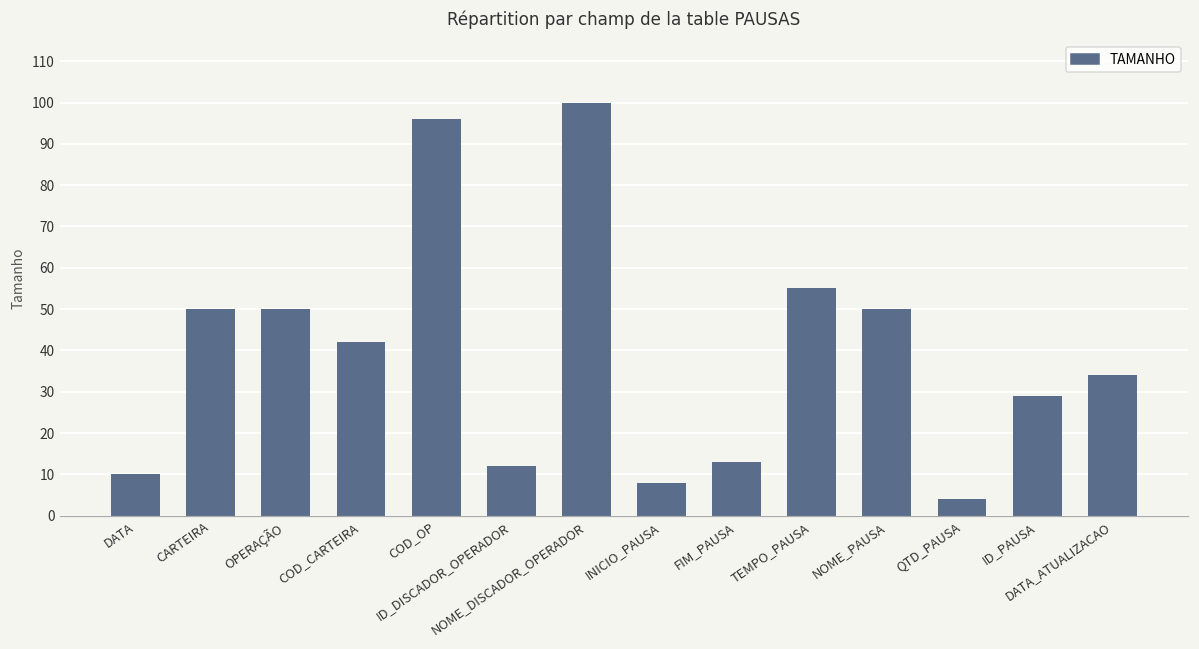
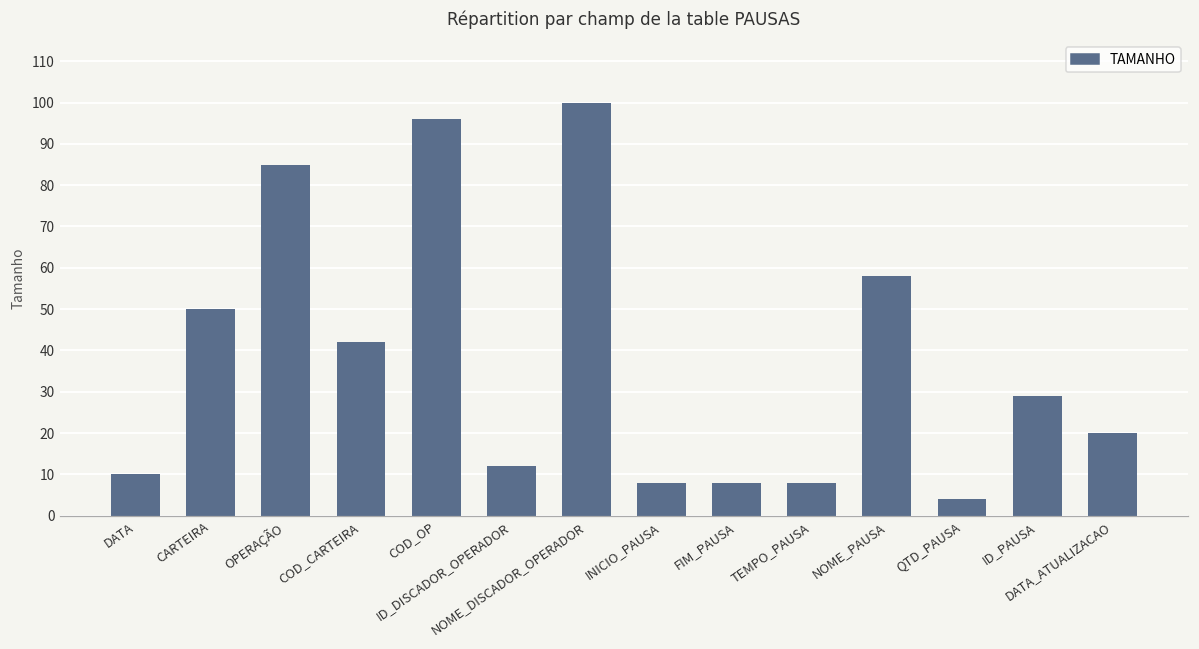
  {
    "DATA": 10,
    "CARTEIRA": 50,
-   "OPERAÇÃO": 50,
+   "OPERAÇÃO": 85,
    "COD_CARTEIRA": 42,
    "COD_OP": 96,
    "ID_DISCADOR_OPERADOR": 12,
    "NOME_DISCADOR_OPERADOR": 100,
    "INICIO_PAUSA": 8,
-   "FIM_PAUSA": 13,
-   "TEMPO_PAUSA": 55,
-   "NOME_PAUSA": 50,
+   "FIM_PAUSA": 8,
+   "TEMPO_PAUSA": 8,
+   "NOME_PAUSA": 58,
    "QTD_PAUSA": 4,
    "ID_PAUSA": 29,
-   "DATA_ATUALIZACAO": 34
+   "DATA_ATUALIZACAO": 20
  }
